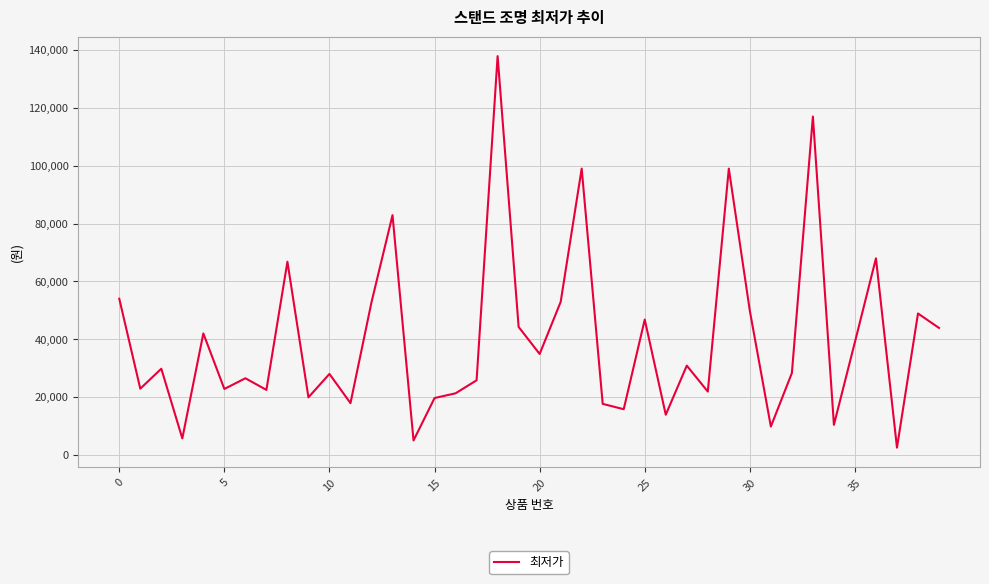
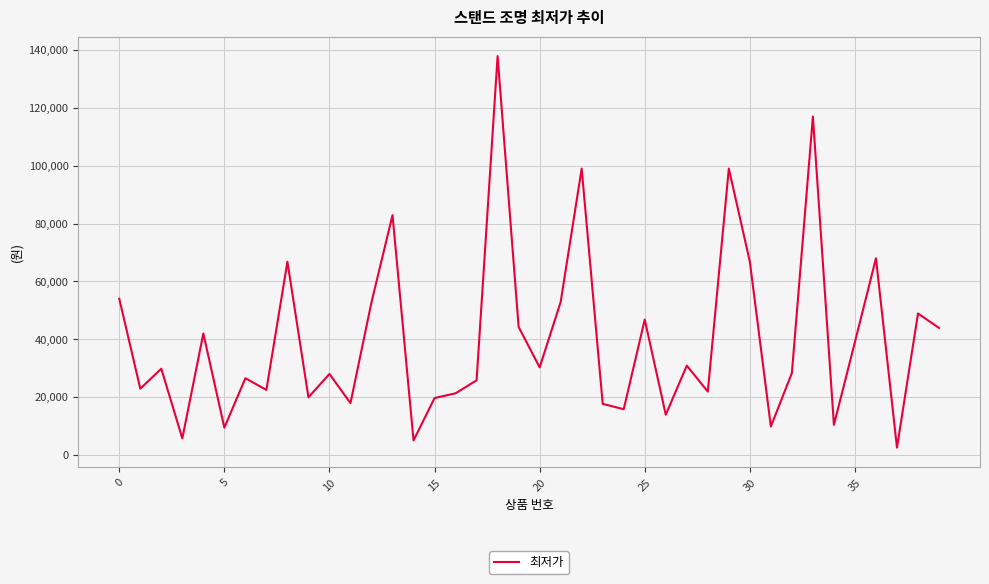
  {
    "0": "54,000",
-   "5": "23,000",
+   "5": "9,000",
    "10": "28,000",
    "15": "20,000",
-   "20": "35,000",
+   "20": "30,000",
    "25": "47,000",
-   "30": "50,000",
+   "30": "67,000",
    "35": "39,000"
  }
